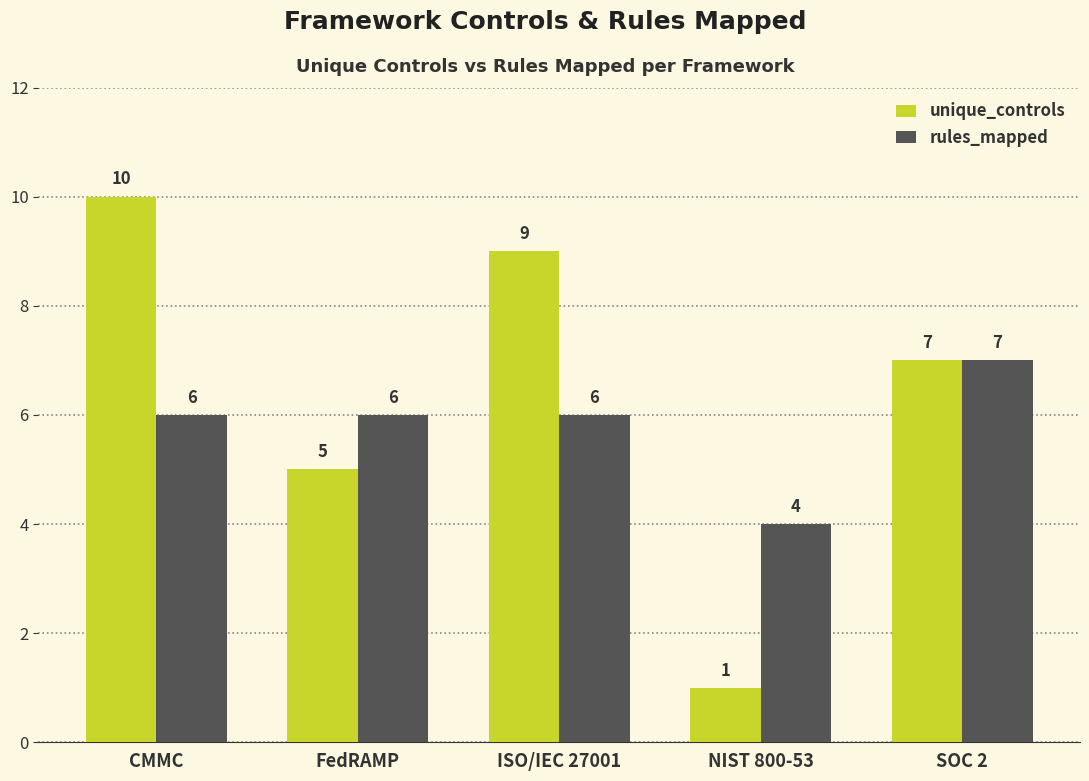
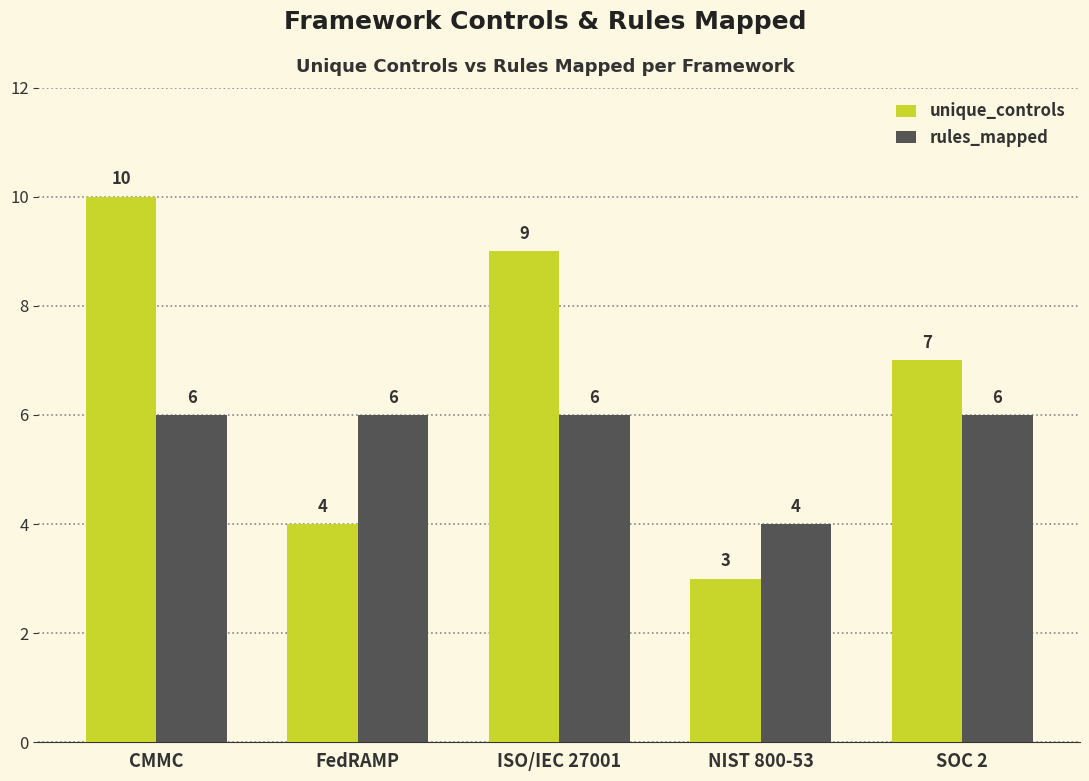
  {
    "unique_controls": {
      "CMMC": 10,
-     "FedRAMP": 5,
+     "FedRAMP": 4,
      "ISO/IEC 27001": 9,
-     "NIST 800-53": 1,
+     "NIST 800-53": 3,
      "SOC 2": 7
    },
    "rules_mapped": {
      "CMMC": 6,
      "FedRAMP": 6,
      "ISO/IEC 27001": 6,
      "NIST 800-53": 4,
-     "SOC 2": 7
+     "SOC 2": 6
    }
  }
